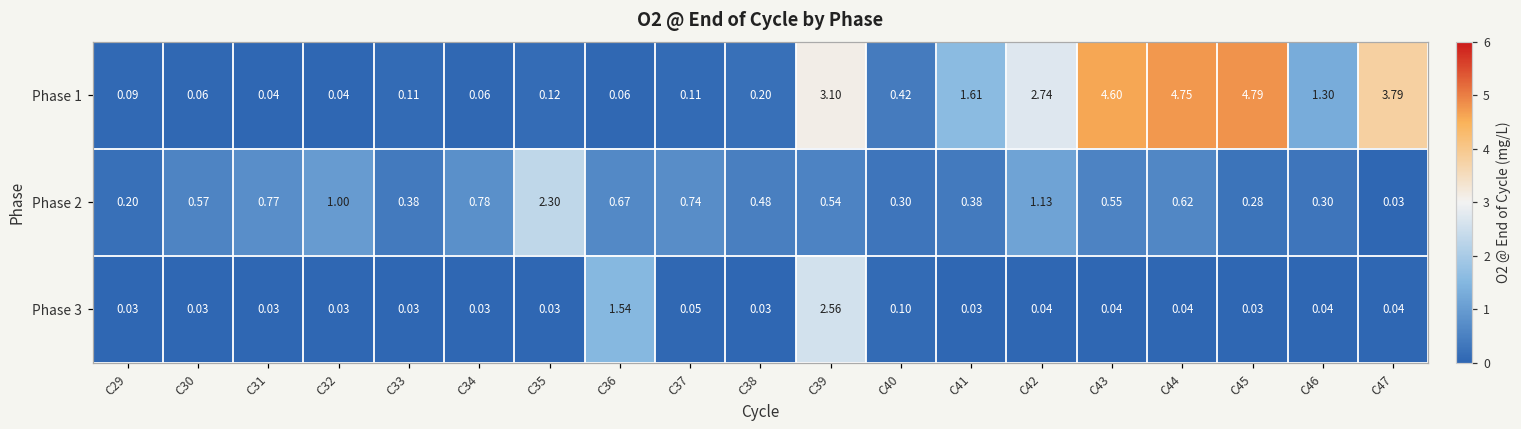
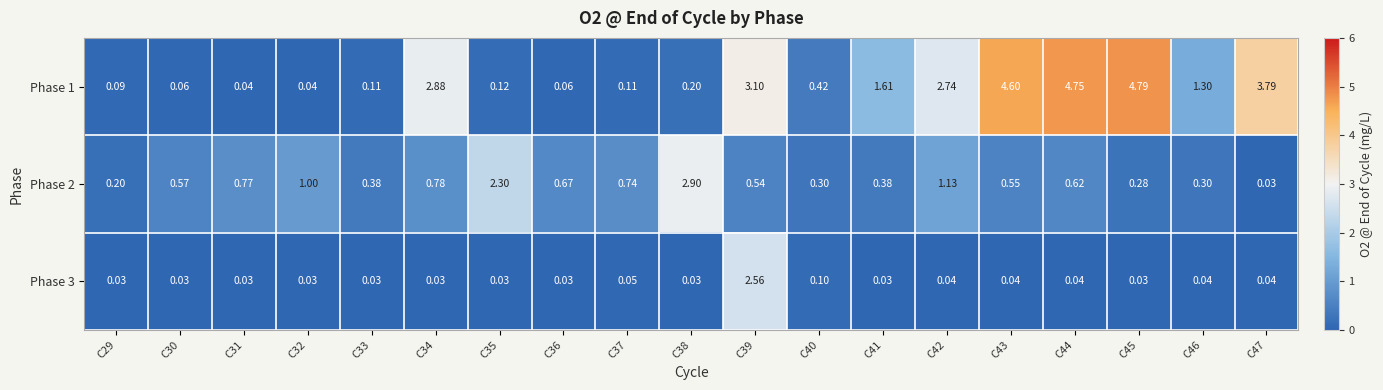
  {
    "Phase 1": {
      "C29": 0.09,
      "C30": 0.06,
      "C31": 0.04,
      "C32": 0.04,
      "C33": 0.11,
-     "C34": 0.06,
+     "C34": 2.88,
      "C35": 0.12,
      "C36": 0.06,
      "C37": 0.11,
      "C38": 0.20,
      "C39": 3.10,
      "C40": 0.42,
      "C41": 1.61,
      "C42": 2.74,
      "C43": 4.60,
      "C44": 4.75,
      "C45": 4.79,
      "C46": 1.30,
      "C47": 3.79
    },
    "Phase 2": {
      "C29": 0.20,
      "C30": 0.57,
      "C31": 0.77,
      "C32": 1.00,
      "C33": 0.38,
      "C34": 0.78,
      "C35": 2.30,
      "C36": 0.67,
      "C37": 0.74,
-     "C38": 0.48,
+     "C38": 2.90,
      "C39": 0.54,
      "C40": 0.30,
      "C41": 0.38,
      "C42": 1.13,
      "C43": 0.55,
      "C44": 0.62,
      "C45": 0.28,
      "C46": 0.30,
      "C47": 0.03
    },
    "Phase 3": {
      "C29": 0.03,
      "C30": 0.03,
      "C31": 0.03,
      "C32": 0.03,
      "C33": 0.03,
      "C34": 0.03,
      "C35": 0.03,
-     "C36": 1.54,
+     "C36": 0.03,
      "C37": 0.05,
      "C38": 0.03,
      "C39": 2.56,
      "C40": 0.10,
      "C41": 0.03,
      "C42": 0.04,
      "C43": 0.04,
      "C44": 0.04,
      "C45": 0.03,
      "C46": 0.04,
      "C47": 0.04
    }
  }
